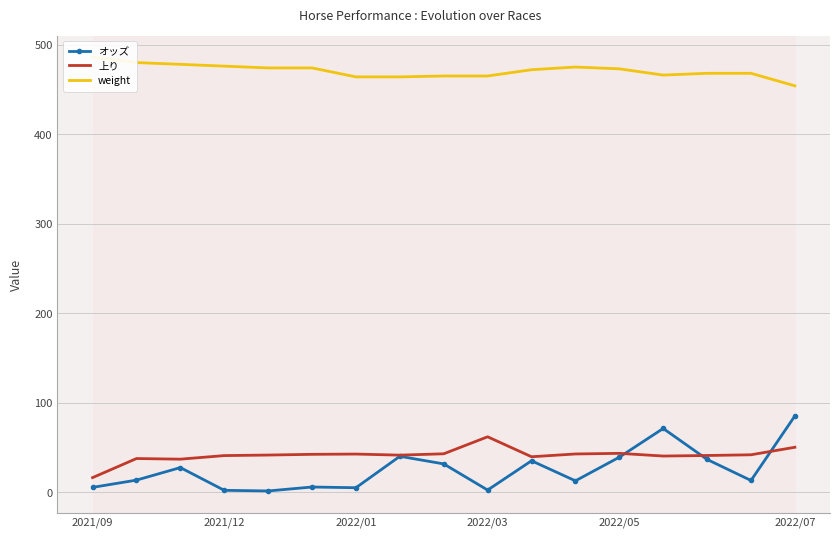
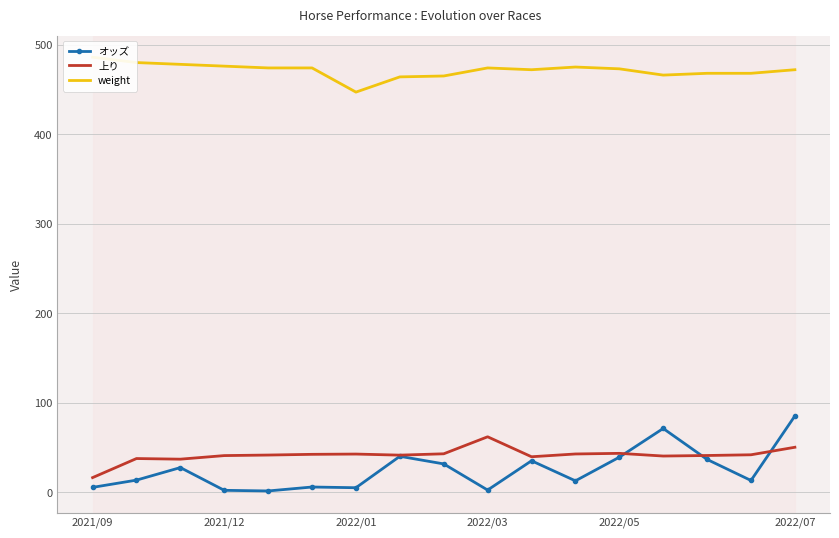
  {
    "オッズ": {
      "2021/09": 10,
      "2021/12": 0,
      "2022/01": 10,
      "2022/03": 0,
      "2022/05": 40,
      "2022/07": 90
    },
    "上り": {
      "2021/09": 20,
      "2021/12": 40,
      "2022/01": 40,
      "2022/03": 60,
      "2022/05": 40,
      "2022/07": 50
    },
    "weight": {
      "2021/12": 480,
-     "2022/01": 460,
-     "2022/03": 465,
+     "2022/01": 450,
+     "2022/03": 474,
      "2022/05": 470,
-     "2022/07": 450
+     "2022/07": 470
    }
  }
